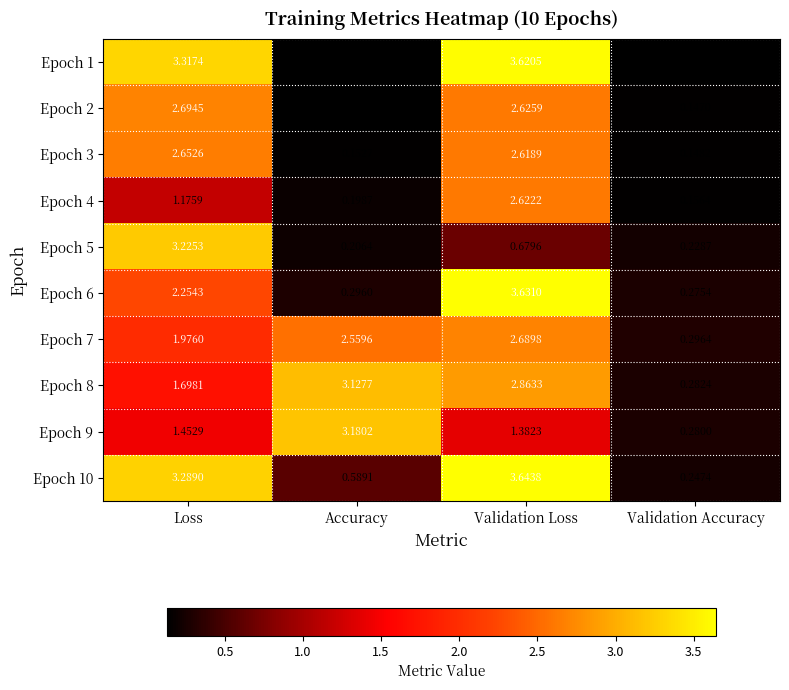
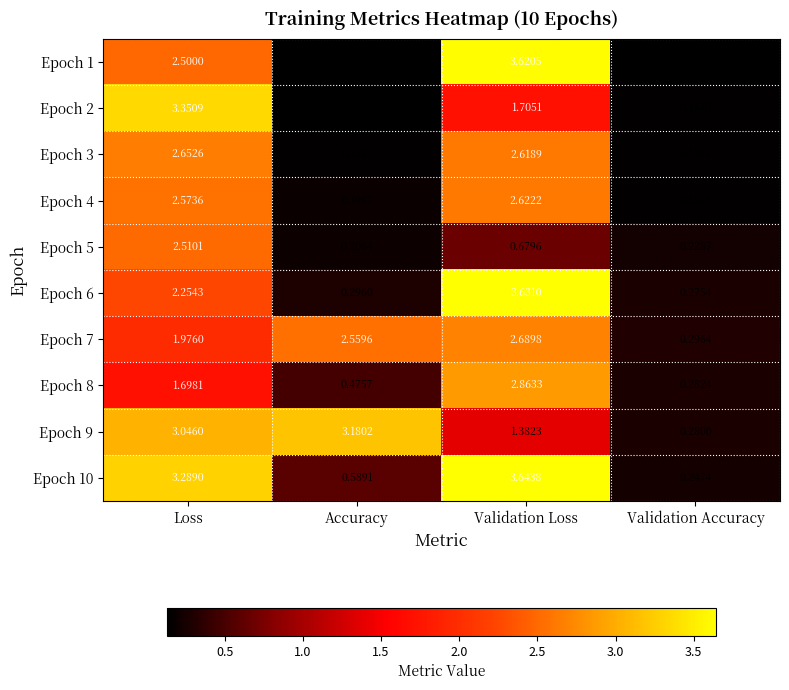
  {
    "Epoch 1": {
-     "Loss": 3.3174,
+     "Loss": 2.5000,
      "Validation Loss": 3.6205
    },
    "Epoch 2": {
-     "Loss": 2.6945,
-     "Validation Loss": 2.6259
+     "Loss": 3.3509,
+     "Validation Loss": 1.7051
    },
    "Epoch 3": {
      "Loss": 2.6526,
      "Validation Loss": 2.6189
    },
    "Epoch 4": {
-     "Loss": 1.1759,
+     "Loss": 2.5736,
      "Validation Loss": 2.6222
    },
    "Epoch 5": {
-     "Loss": 3.2253,
+     "Loss": 2.5101,
      "Validation Loss": 0.6796
    },
    "Epoch 6": {
      "Loss": 2.2543,
      "Validation Loss": 3.6310
    },
    "Epoch 7": {
      "Loss": 1.9760,
      "Accuracy": 2.5596,
      "Validation Loss": 2.6898
    },
    "Epoch 8": {
      "Loss": 1.6981,
-     "Accuracy": 3.1277,
+     "Accuracy": 0.4757,
      "Validation Loss": 2.8633
    },
    "Epoch 9": {
-     "Loss": 1.4529,
+     "Loss": 3.0460,
      "Accuracy": 3.1802,
      "Validation Loss": 1.3823
    },
    "Epoch 10": {
      "Loss": 3.2890,
      "Accuracy": 0.5891,
      "Validation Loss": 3.6438
    }
  }
